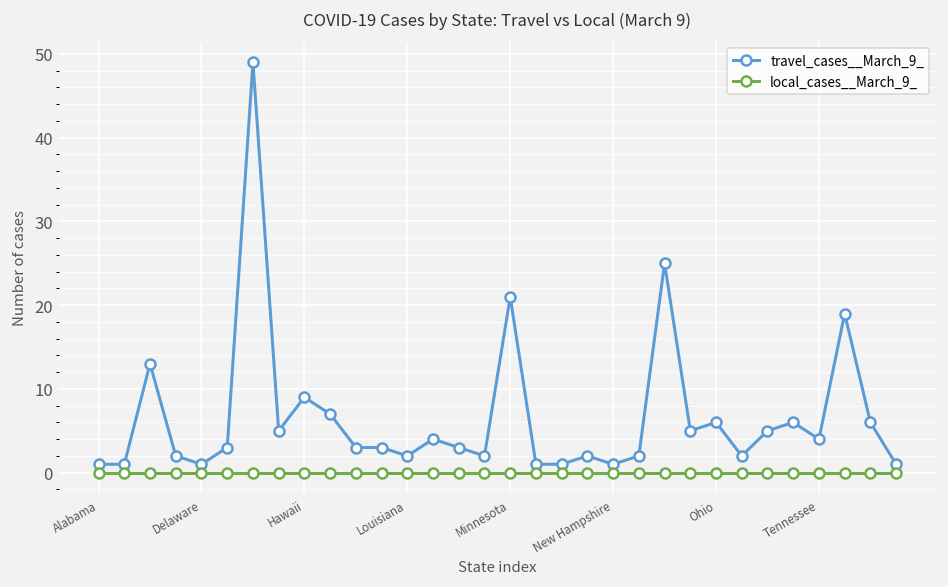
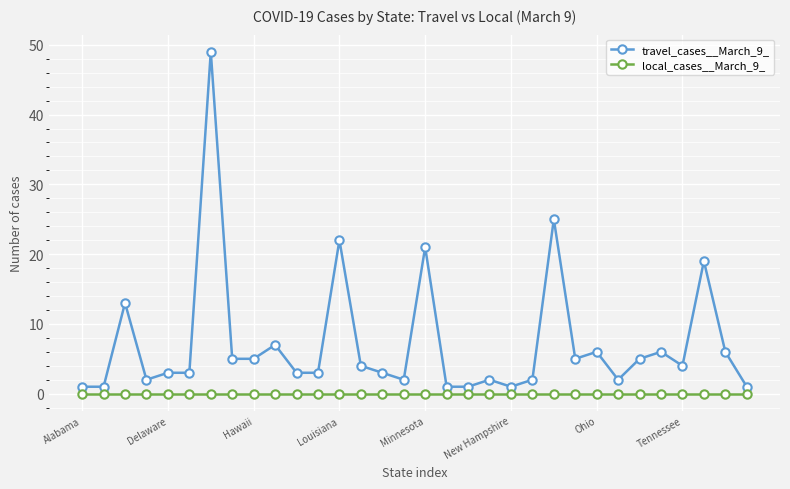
  {
    "travel_cases__March_9_": {
      "Alabama": 1,
-     "Delaware": 1,
-     "Hawaii": 9,
-     "Louisiana": 2,
+     "Delaware": 3,
+     "Hawaii": 5,
+     "Louisiana": 22,
      "Minnesota": 21,
      "New Hampshire": 1,
      "Ohio": 6,
      "Tennessee": 4
    },
    "local_cases__March_9_": {
      "Alabama": 0,
      "Delaware": 0,
      "Hawaii": 0,
      "Louisiana": 0,
      "Minnesota": 0,
      "New Hampshire": 0,
      "Ohio": 0,
      "Tennessee": 0
    }
  }
